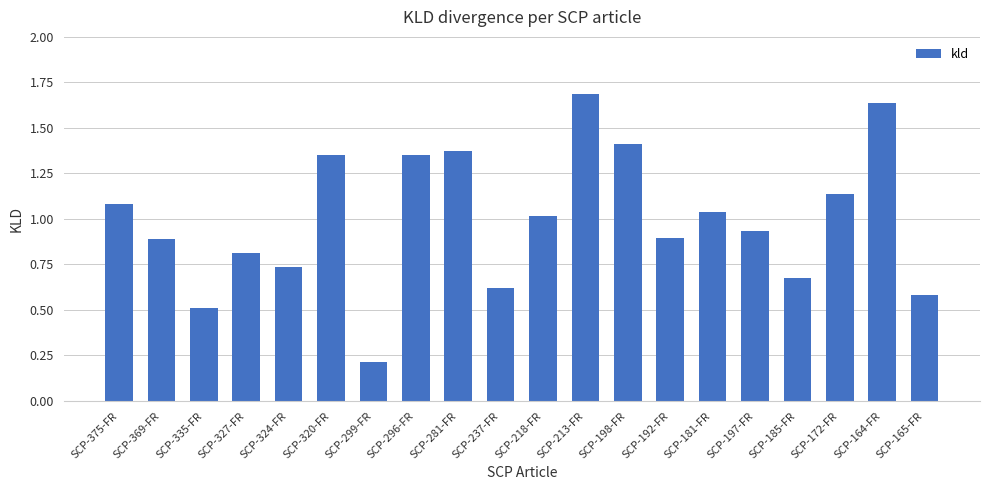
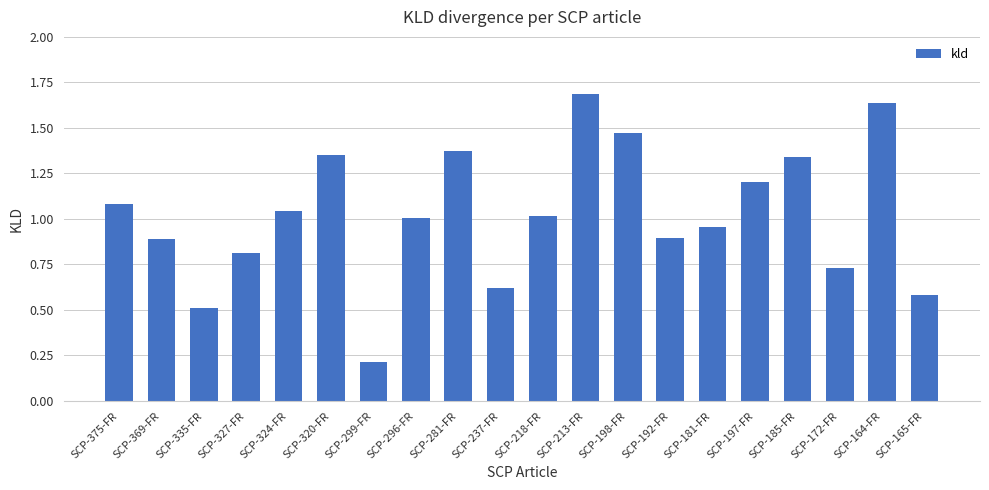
  {
    "SCP-375-FR": 1.08,
    "SCP-369-FR": 0.89,
    "SCP-335-FR": 0.51,
    "SCP-327-FR": 0.81,
-   "SCP-324-FR": 0.74,
+   "SCP-324-FR": 1.04,
    "SCP-320-FR": 1.35,
    "SCP-299-FR": 0.22,
-   "SCP-296-FR": 1.35,
+   "SCP-296-FR": 1.01,
    "SCP-281-FR": 1.38,
    "SCP-237-FR": 0.62,
    "SCP-218-FR": 1.01,
    "SCP-213-FR": 1.68,
-   "SCP-198-FR": 1.41,
+   "SCP-198-FR": 1.47,
    "SCP-192-FR": 0.89,
-   "SCP-181-FR": 1.04,
-   "SCP-197-FR": 0.93,
-   "SCP-185-FR": 0.68,
-   "SCP-172-FR": 1.14,
+   "SCP-181-FR": 0.96,
+   "SCP-197-FR": 1.20,
+   "SCP-185-FR": 1.34,
+   "SCP-172-FR": 0.73,
    "SCP-164-FR": 1.64,
    "SCP-165-FR": 0.58
  }
